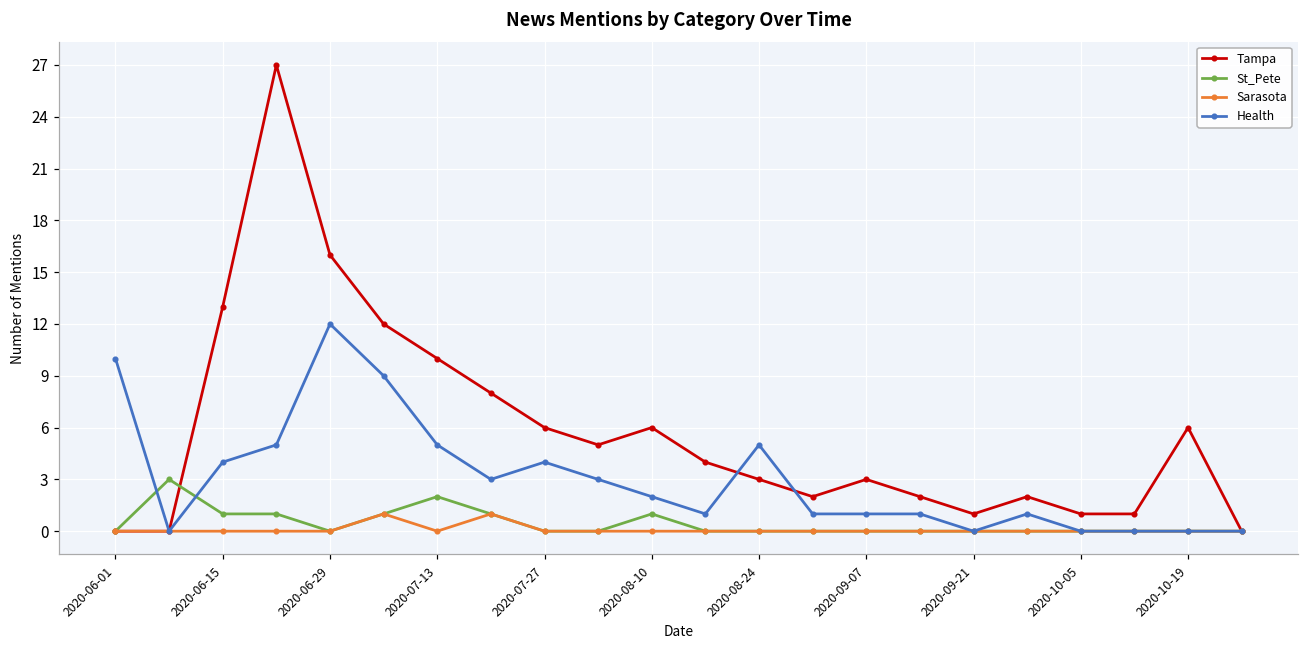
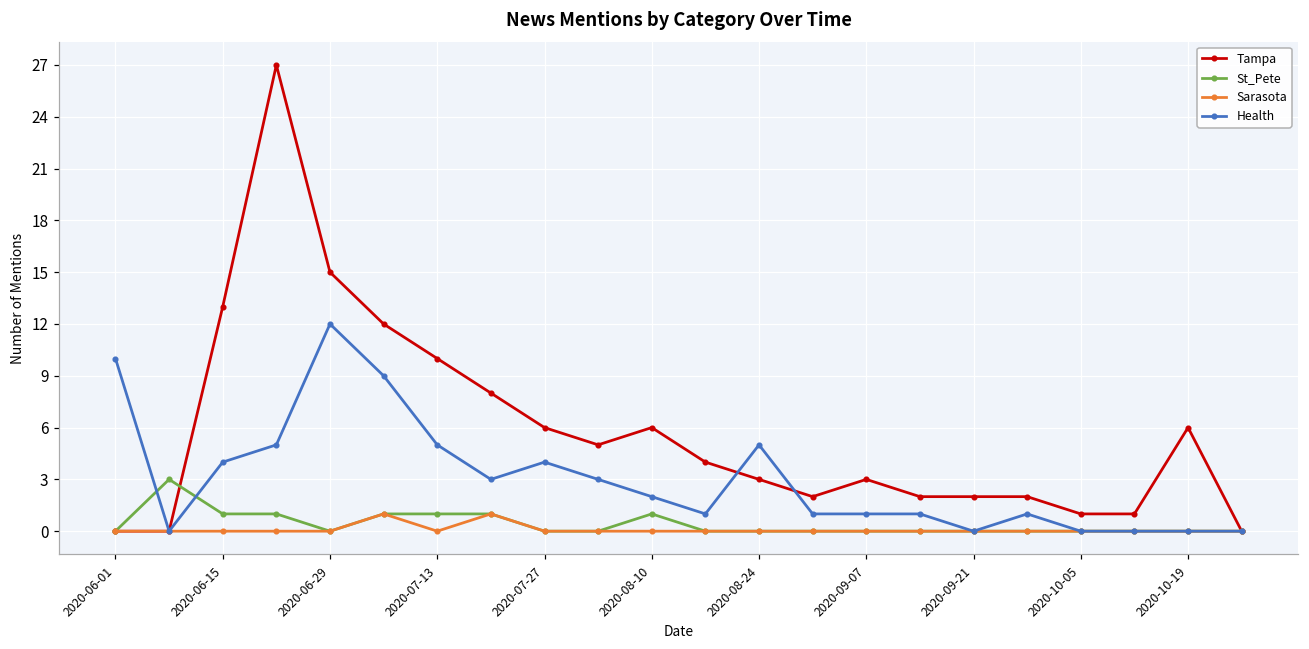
  {
    "Tampa": {
      "2020-06-15": 13,
-     "2020-06-29": 16,
+     "2020-06-29": 15,
      "2020-07-13": 10,
      "2020-07-27": 6,
      "2020-08-10": 6,
      "2020-08-24": 3,
      "2020-09-07": 3,
-     "2020-09-21": 1,
+     "2020-09-21": 2,
      "2020-10-05": 1,
      "2020-10-19": 6
    },
    "St_Pete": {
      "2020-06-15": 1,
-     "2020-07-13": 2,
+     "2020-07-13": 1,
      "2020-08-10": 1
    },
    "Sarasota": {
      "2020-06-15": 0,
      "2020-07-13": 0,
      "2020-08-10": 0
    },
    "Health": {
      "2020-06-01": 10,
      "2020-06-15": 4,
      "2020-06-29": 12,
      "2020-07-13": 5,
      "2020-07-27": 4,
      "2020-08-10": 2,
      "2020-08-24": 5,
      "2020-09-07": 1
    }
  }
